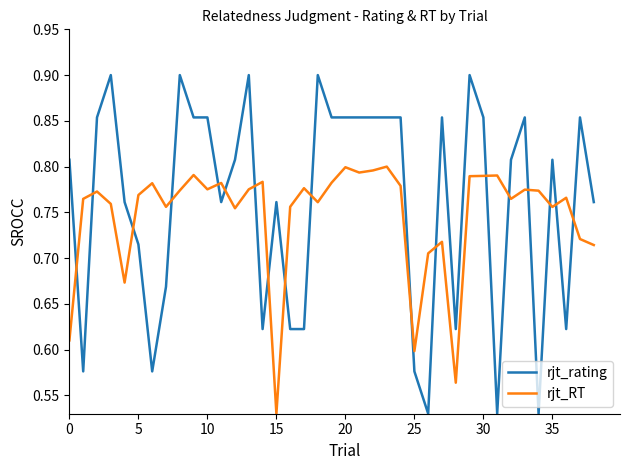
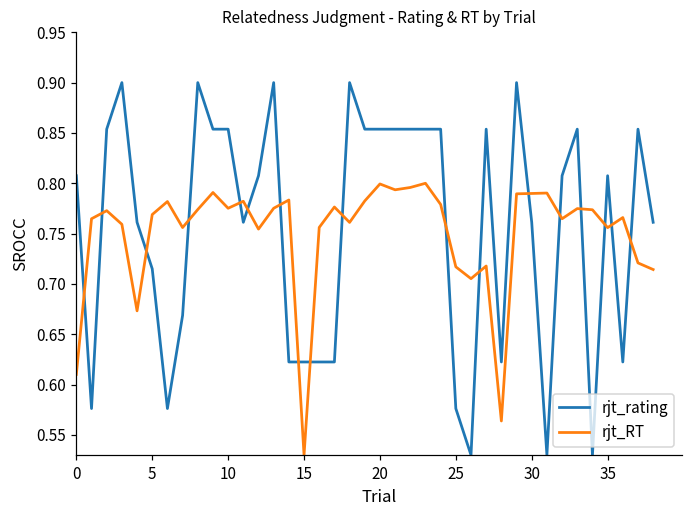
  {
    "rjt_rating": {
      "0": 0.81,
      "5": 0.72,
      "10": 0.85,
-     "15": 0.76,
+     "15": 0.62,
      "20": 0.85,
      "25": 0.58,
-     "30": 0.85,
+     "30": 0.76,
      "35": 0.81
    },
    "rjt_RT": {
      "0": 0.61,
      "5": 0.77,
      "10": 0.78,
      "15": 0.53,
      "20": 0.80,
-     "25": 0.60,
+     "25": 0.72,
      "30": 0.79,
      "35": 0.76
    }
  }
